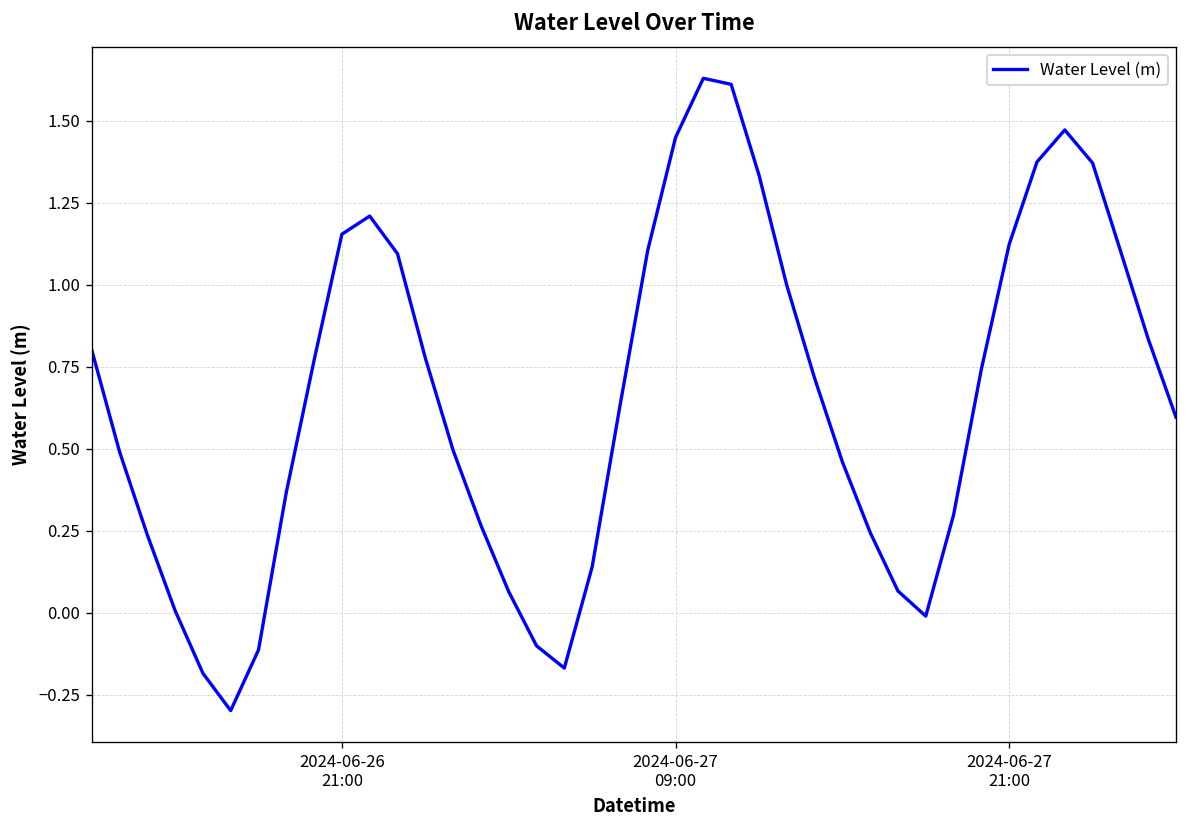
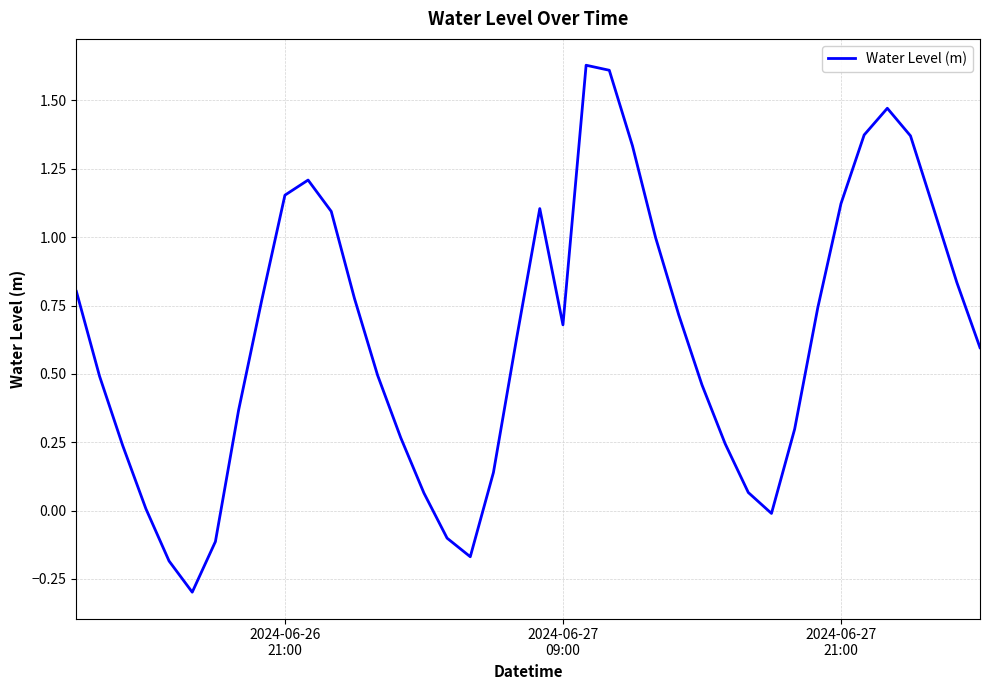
  {
    "2024-06-26 21:00": 1.15,
-   "2024-06-27 09:00": 1.45,
+   "2024-06-27 09:00": 0.68,
    "2024-06-27 21:00": 1.12
  }
